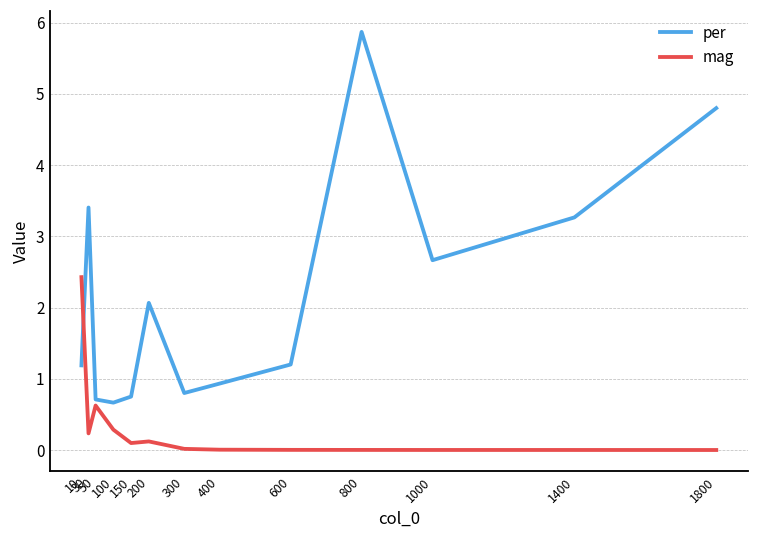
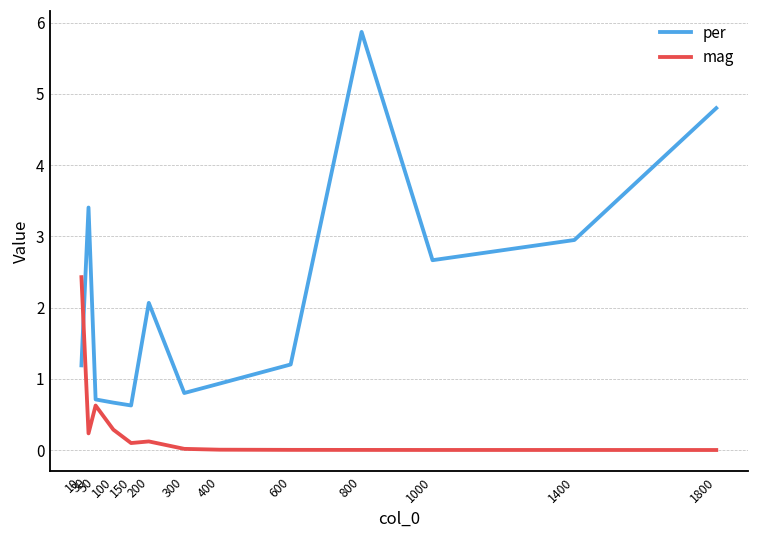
  {
    "per": {
      "10": 1.2,
      "30": 3.4,
      "50": 0.7,
      "100": 0.7,
-     "150": 0.8,
+     "150": 0.6,
      "200": 2.1,
      "300": 0.8,
      "400": 0.9,
      "600": 1.2,
      "800": 5.9,
      "1000": 2.7,
-     "1400": 3.3,
+     "1400": 2.9,
      "1800": 4.8
    },
    "mag": {
      "10": 2.4,
      "30": 0.2,
      "50": 0.6,
      "100": 0.3,
      "150": 0.1,
      "200": 0.1,
      "300": 0.0,
      "400": 0.0,
      "600": 0.0,
      "800": 0.0,
      "1000": 0.0,
      "1400": 0.0,
      "1800": 0.0
    }
  }
